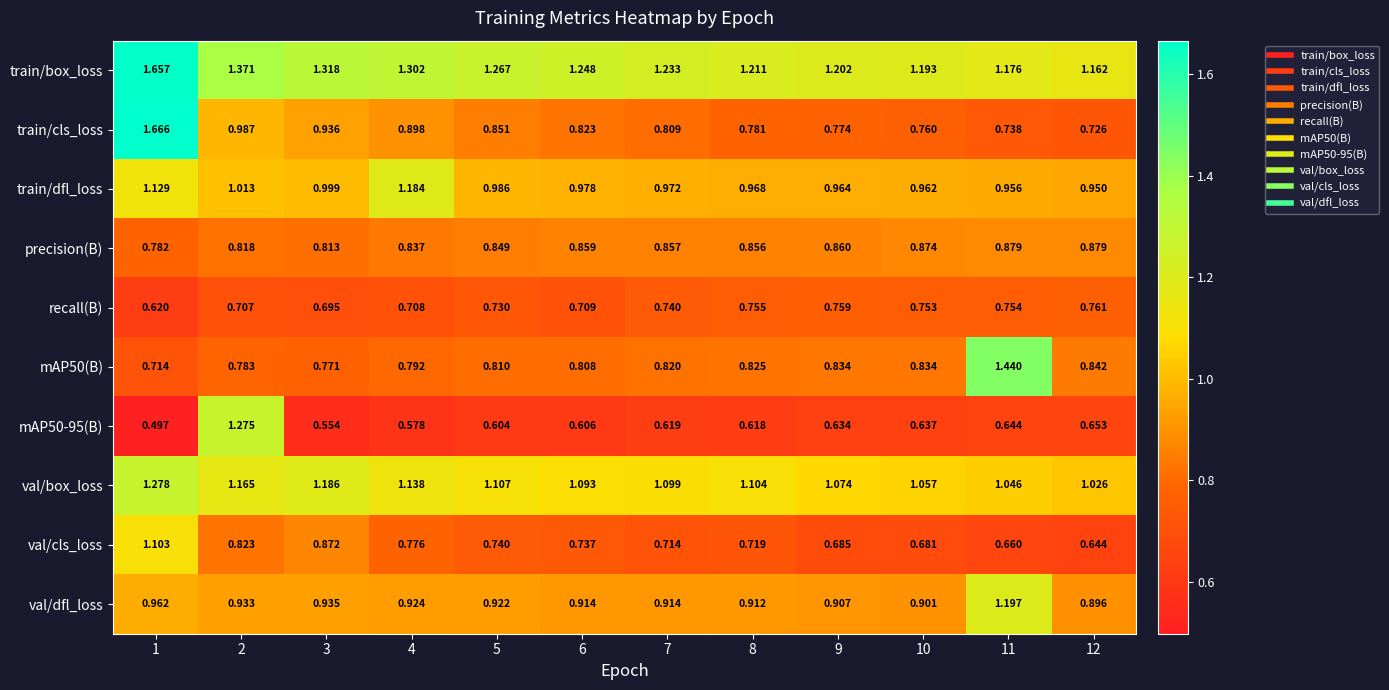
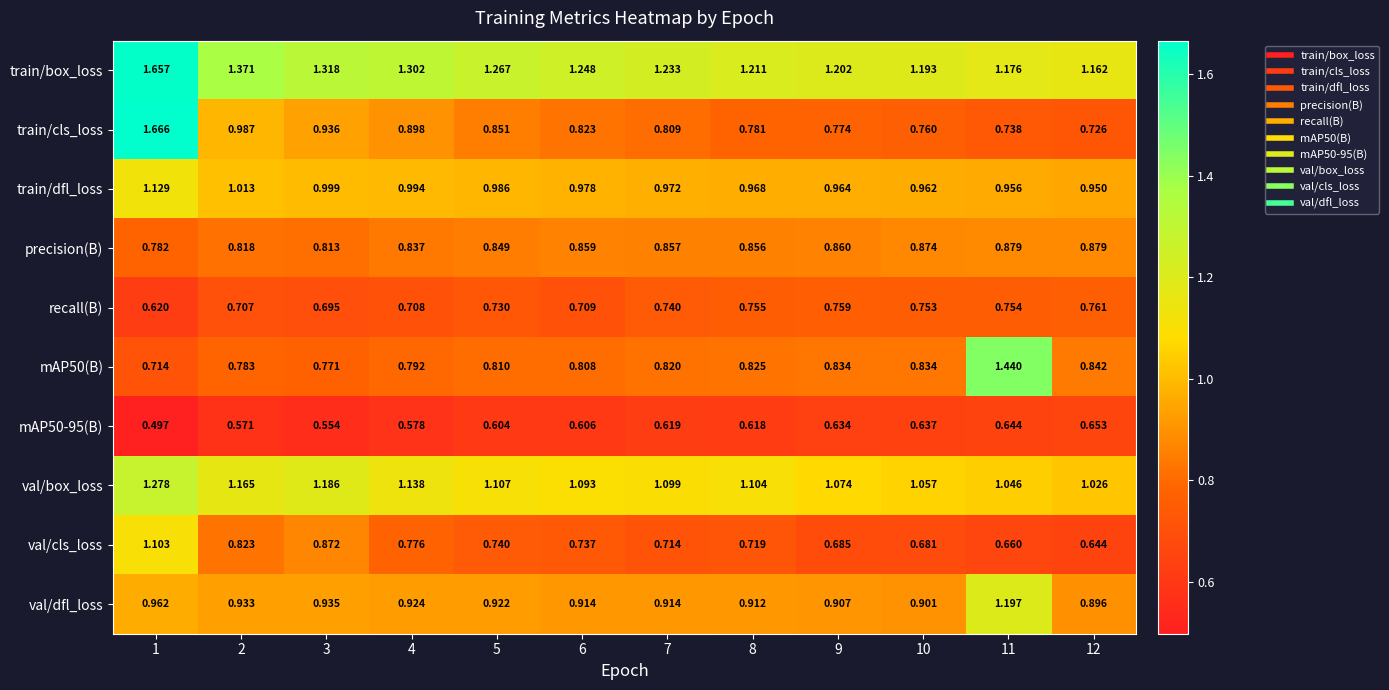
  {
    "train/box_loss": {
      "1": 1.657,
      "2": 1.371,
      "3": 1.318,
      "4": 1.302,
      "5": 1.267,
      "6": 1.248,
      "7": 1.233,
      "8": 1.211,
      "9": 1.202,
      "10": 1.193,
      "11": 1.176,
      "12": 1.162
    },
    "train/cls_loss": {
      "1": 1.666,
      "2": 0.987,
      "3": 0.936,
      "4": 0.898,
      "5": 0.851,
      "6": 0.823,
      "7": 0.809,
      "8": 0.781,
      "9": 0.774,
      "10": 0.760,
      "11": 0.738,
      "12": 0.726
    },
    "train/dfl_loss": {
      "1": 1.129,
      "2": 1.013,
      "3": 0.999,
-     "4": 1.184,
+     "4": 0.994,
      "5": 0.986,
      "6": 0.978,
      "7": 0.972,
      "8": 0.968,
      "9": 0.964,
      "10": 0.962,
      "11": 0.956,
      "12": 0.950
    },
    "precision(B)": {
      "1": 0.782,
      "2": 0.818,
      "3": 0.813,
      "4": 0.837,
      "5": 0.849,
      "6": 0.859,
      "7": 0.857,
      "8": 0.856,
      "9": 0.860,
      "10": 0.874,
      "11": 0.879,
      "12": 0.879
    },
    "recall(B)": {
      "1": 0.620,
      "2": 0.707,
      "3": 0.695,
      "4": 0.708,
      "5": 0.730,
      "6": 0.709,
      "7": 0.740,
      "8": 0.755,
      "9": 0.759,
      "10": 0.753,
      "11": 0.754,
      "12": 0.761
    },
    "mAP50(B)": {
      "1": 0.714,
      "2": 0.783,
      "3": 0.771,
      "4": 0.792,
      "5": 0.810,
      "6": 0.808,
      "7": 0.820,
      "8": 0.825,
      "9": 0.834,
      "10": 0.834,
      "11": 1.440,
      "12": 0.842
    },
    "mAP50-95(B)": {
      "1": 0.497,
-     "2": 1.275,
+     "2": 0.571,
      "3": 0.554,
      "4": 0.578,
      "5": 0.604,
      "6": 0.606,
      "7": 0.619,
      "8": 0.618,
      "9": 0.634,
      "10": 0.637,
      "11": 0.644,
      "12": 0.653
    },
    "val/box_loss": {
      "1": 1.278,
      "2": 1.165,
      "3": 1.186,
      "4": 1.138,
      "5": 1.107,
      "6": 1.093,
      "7": 1.099,
      "8": 1.104,
      "9": 1.074,
      "10": 1.057,
      "11": 1.046,
      "12": 1.026
    },
    "val/cls_loss": {
      "1": 1.103,
      "2": 0.823,
      "3": 0.872,
      "4": 0.776,
      "5": 0.740,
      "6": 0.737,
      "7": 0.714,
      "8": 0.719,
      "9": 0.685,
      "10": 0.681,
      "11": 0.660,
      "12": 0.644
    },
    "val/dfl_loss": {
      "1": 0.962,
      "2": 0.933,
      "3": 0.935,
      "4": 0.924,
      "5": 0.922,
      "6": 0.914,
      "7": 0.914,
      "8": 0.912,
      "9": 0.907,
      "10": 0.901,
      "11": 1.197,
      "12": 0.896
    }
  }
